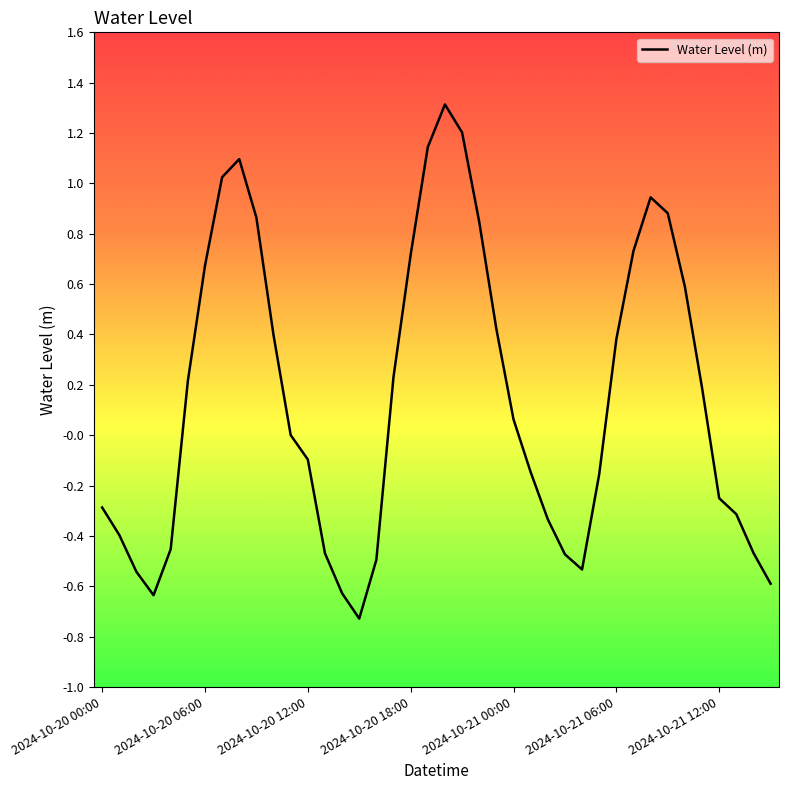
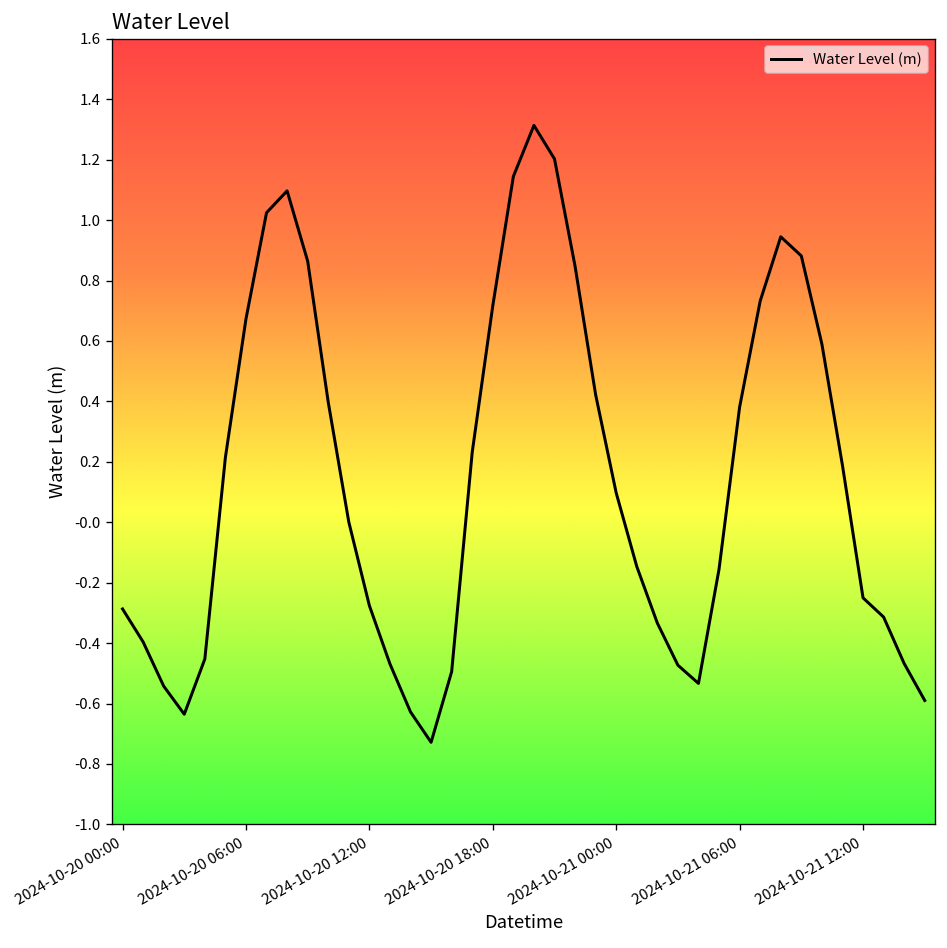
  {
    "2024-10-20 00:00": -0.29,
    "2024-10-20 06:00": 0.67,
-   "2024-10-20 12:00": -0.10,
+   "2024-10-20 12:00": -0.28,
    "2024-10-20 18:00": 0.72,
-   "2024-10-21 00:00": 0.06,
+   "2024-10-21 00:00": 0.10,
    "2024-10-21 06:00": 0.38,
    "2024-10-21 12:00": -0.25
  }
